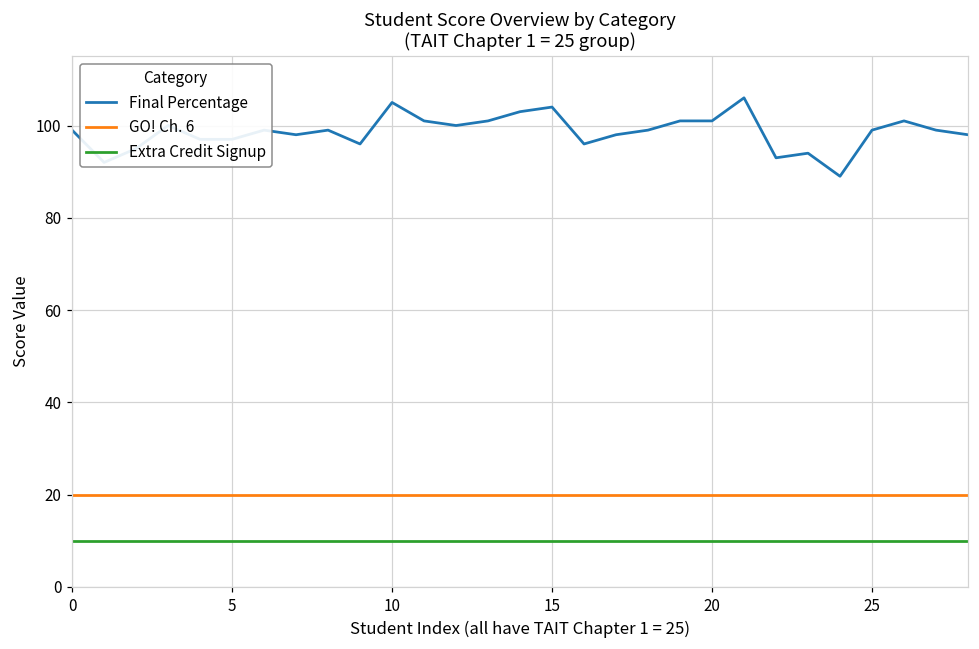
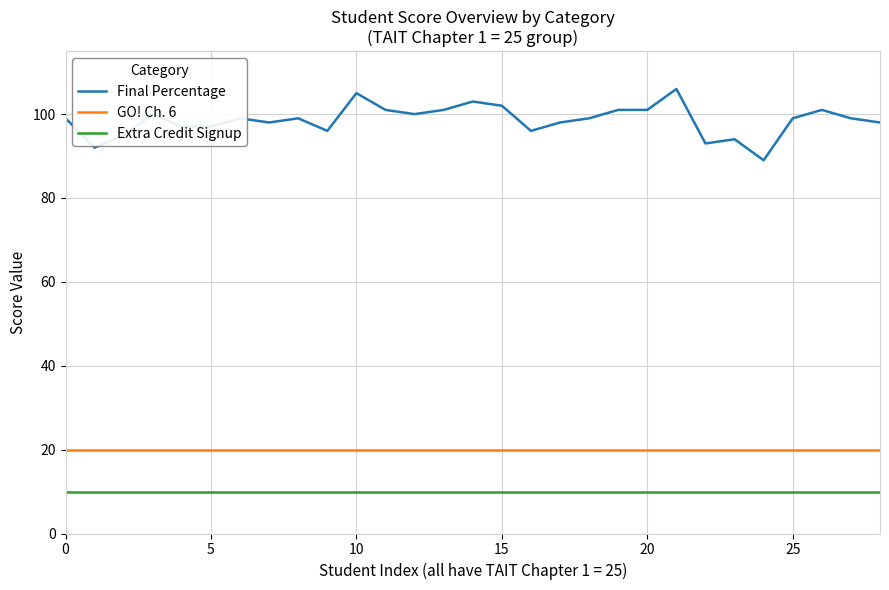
  {
    "Final Percentage": {
      "0": 99,
      "10": 105,
-     "15": 104,
+     "15": 102,
      "20": 101,
      "25": 99
    },
    "GO! Ch. 6": {
      "0": 20,
      "5": 20,
      "10": 20,
      "15": 20,
      "20": 20,
      "25": 20
    },
    "Extra Credit Signup": {
      "0": 10,
      "5": 10,
      "10": 10,
      "15": 10,
      "20": 10,
      "25": 10
    }
  }
